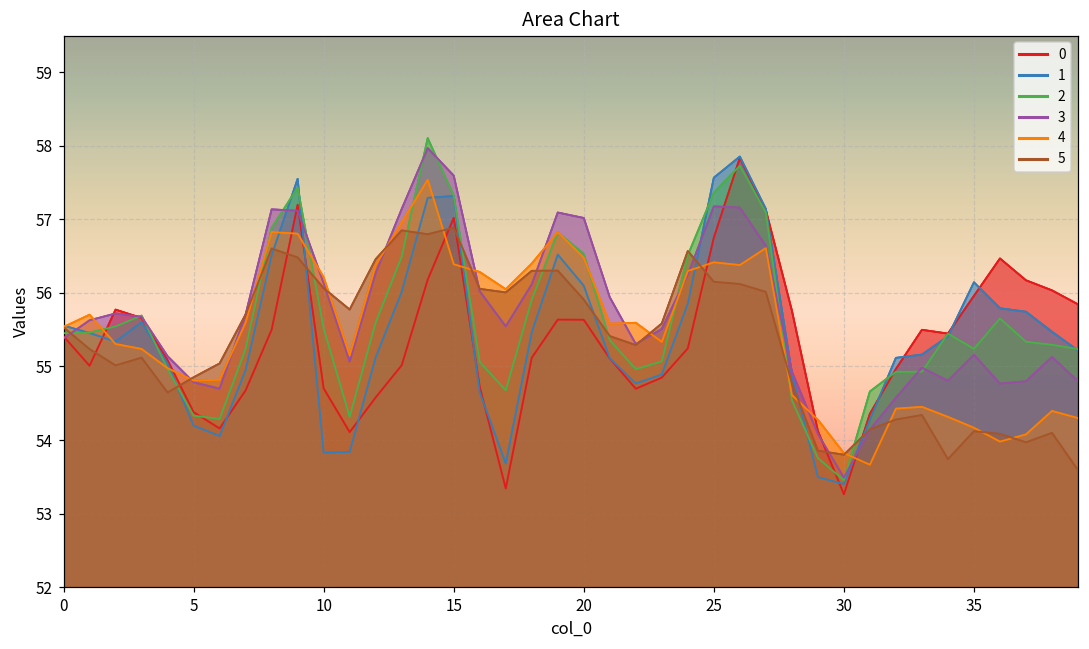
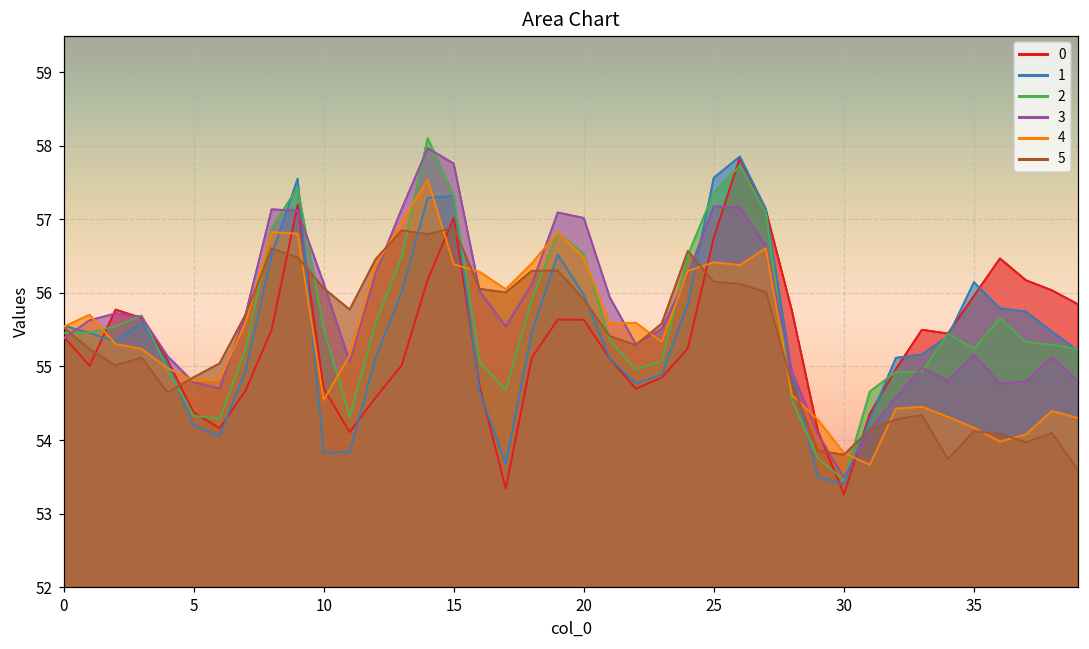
  {
    "1": {
      "5": 54.2,
      "10": 53.8,
-     "20": 56.1,
+     "20": 56.0,
      "25": 57.6,
      "30": 53.4,
      "35": 56.1
    },
    "2": {
      "0": 55.5,
      "5": 54.3,
      "10": 55.5,
      "20": 56.5,
      "25": 57.4,
      "35": 55.2
    },
    "3": {
      "10": 56.1,
-     "15": 57.6,
+     "15": 57.8,
      "20": 57.0,
      "25": 57.2,
      "35": 55.2
    },
    "4": {
-     "10": 56.2,
+     "10": 54.5,
      "15": 56.4,
      "20": 56.5,
      "25": 56.4,
      "35": 54.2
    }
  }
